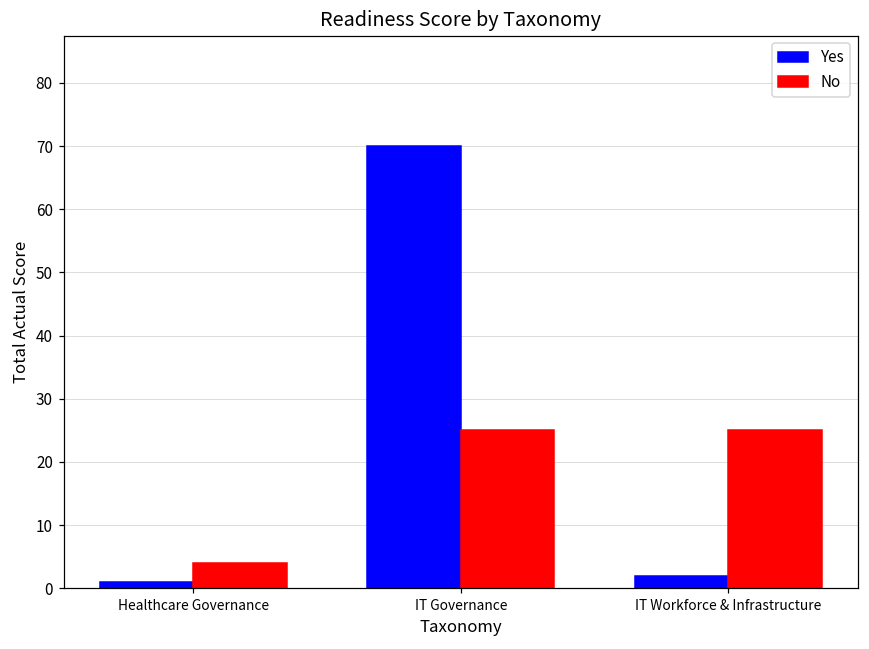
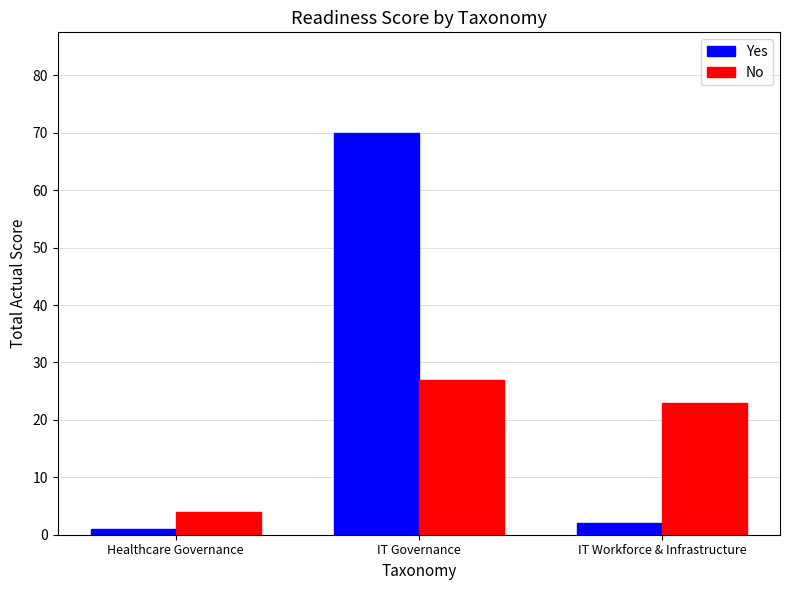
  {
    "Yes": {
      "Healthcare Governance": 1,
      "IT Governance": 70,
      "IT Workforce & Infrastructure": 2
    },
    "No": {
      "Healthcare Governance": 4,
-     "IT Governance": 25,
-     "IT Workforce & Infrastructure": 25
+     "IT Governance": 27,
+     "IT Workforce & Infrastructure": 23
    }
  }
